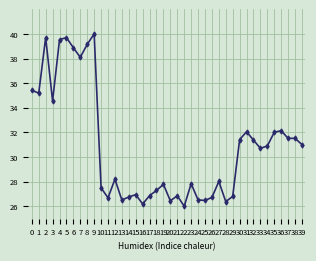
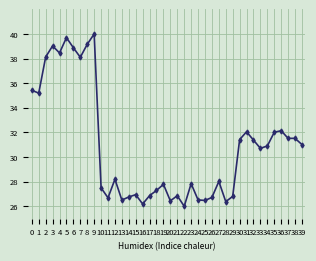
  {
    "0": 35.4,
    "1": 35.2,
-   "2": 39.7,
-   "3": 34.6,
-   "4": 39.5,
+   "2": 38.1,
+   "3": 39.0,
+   "4": 38.5,
    "5": 39.7,
    "6": 38.9,
    "7": 38.1,
    "8": 39.2,
    "9": 40.0
  }
